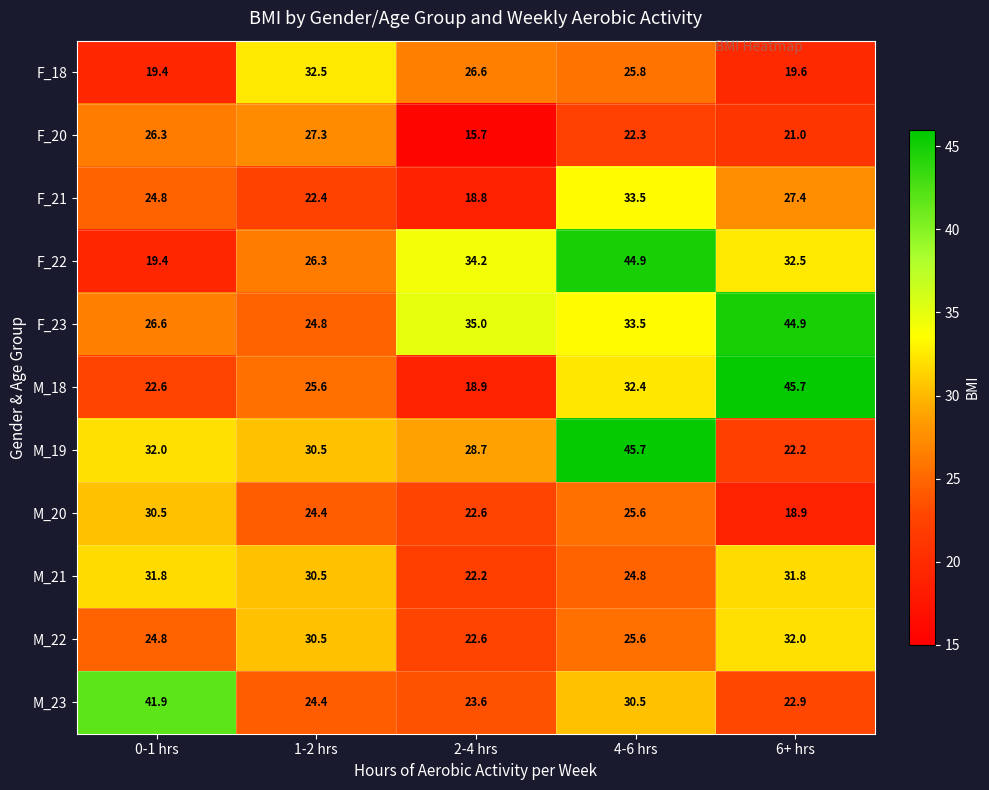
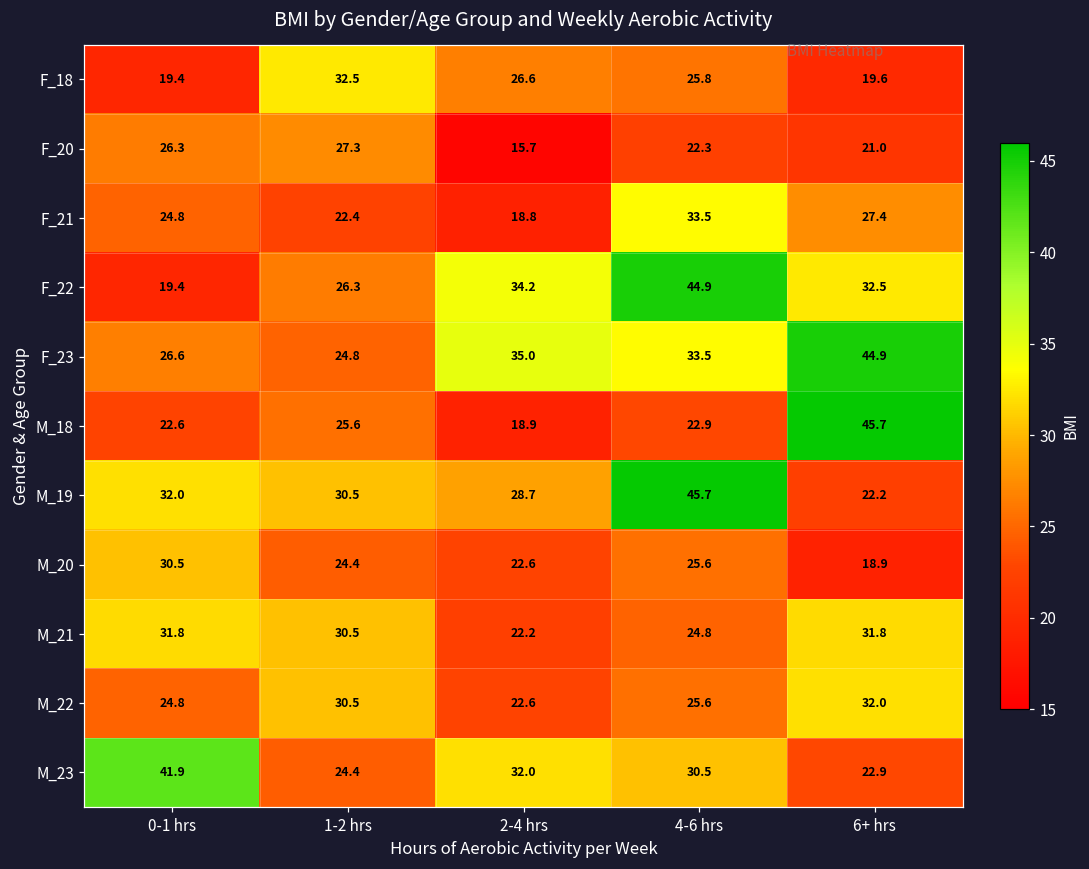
  {
    "F_18": {
      "0-1 hrs": 19.4,
      "1-2 hrs": 32.5,
      "2-4 hrs": 26.6,
      "4-6 hrs": 25.8,
      "6+ hrs": 19.6
    },
    "F_20": {
      "0-1 hrs": 26.3,
      "1-2 hrs": 27.3,
      "2-4 hrs": 15.7,
      "4-6 hrs": 22.3,
      "6+ hrs": 21.0
    },
    "F_21": {
      "0-1 hrs": 24.8,
      "1-2 hrs": 22.4,
      "2-4 hrs": 18.8,
      "4-6 hrs": 33.5,
      "6+ hrs": 27.4
    },
    "F_22": {
      "0-1 hrs": 19.4,
      "1-2 hrs": 26.3,
      "2-4 hrs": 34.2,
      "4-6 hrs": 44.9,
      "6+ hrs": 32.5
    },
    "F_23": {
      "0-1 hrs": 26.6,
      "1-2 hrs": 24.8,
      "2-4 hrs": 35.0,
      "4-6 hrs": 33.5,
      "6+ hrs": 44.9
    },
    "M_18": {
      "0-1 hrs": 22.6,
      "1-2 hrs": 25.6,
      "2-4 hrs": 18.9,
-     "4-6 hrs": 32.4,
+     "4-6 hrs": 22.9,
      "6+ hrs": 45.7
    },
    "M_19": {
      "0-1 hrs": 32.0,
      "1-2 hrs": 30.5,
      "2-4 hrs": 28.7,
      "4-6 hrs": 45.7,
      "6+ hrs": 22.2
    },
    "M_20": {
      "0-1 hrs": 30.5,
      "1-2 hrs": 24.4,
      "2-4 hrs": 22.6,
      "4-6 hrs": 25.6,
      "6+ hrs": 18.9
    },
    "M_21": {
      "0-1 hrs": 31.8,
      "1-2 hrs": 30.5,
      "2-4 hrs": 22.2,
      "4-6 hrs": 24.8,
      "6+ hrs": 31.8
    },
    "M_22": {
      "0-1 hrs": 24.8,
      "1-2 hrs": 30.5,
      "2-4 hrs": 22.6,
      "4-6 hrs": 25.6,
      "6+ hrs": 32.0
    },
    "M_23": {
      "0-1 hrs": 41.9,
      "1-2 hrs": 24.4,
-     "2-4 hrs": 23.6,
+     "2-4 hrs": 32.0,
      "4-6 hrs": 30.5,
      "6+ hrs": 22.9
    }
  }
